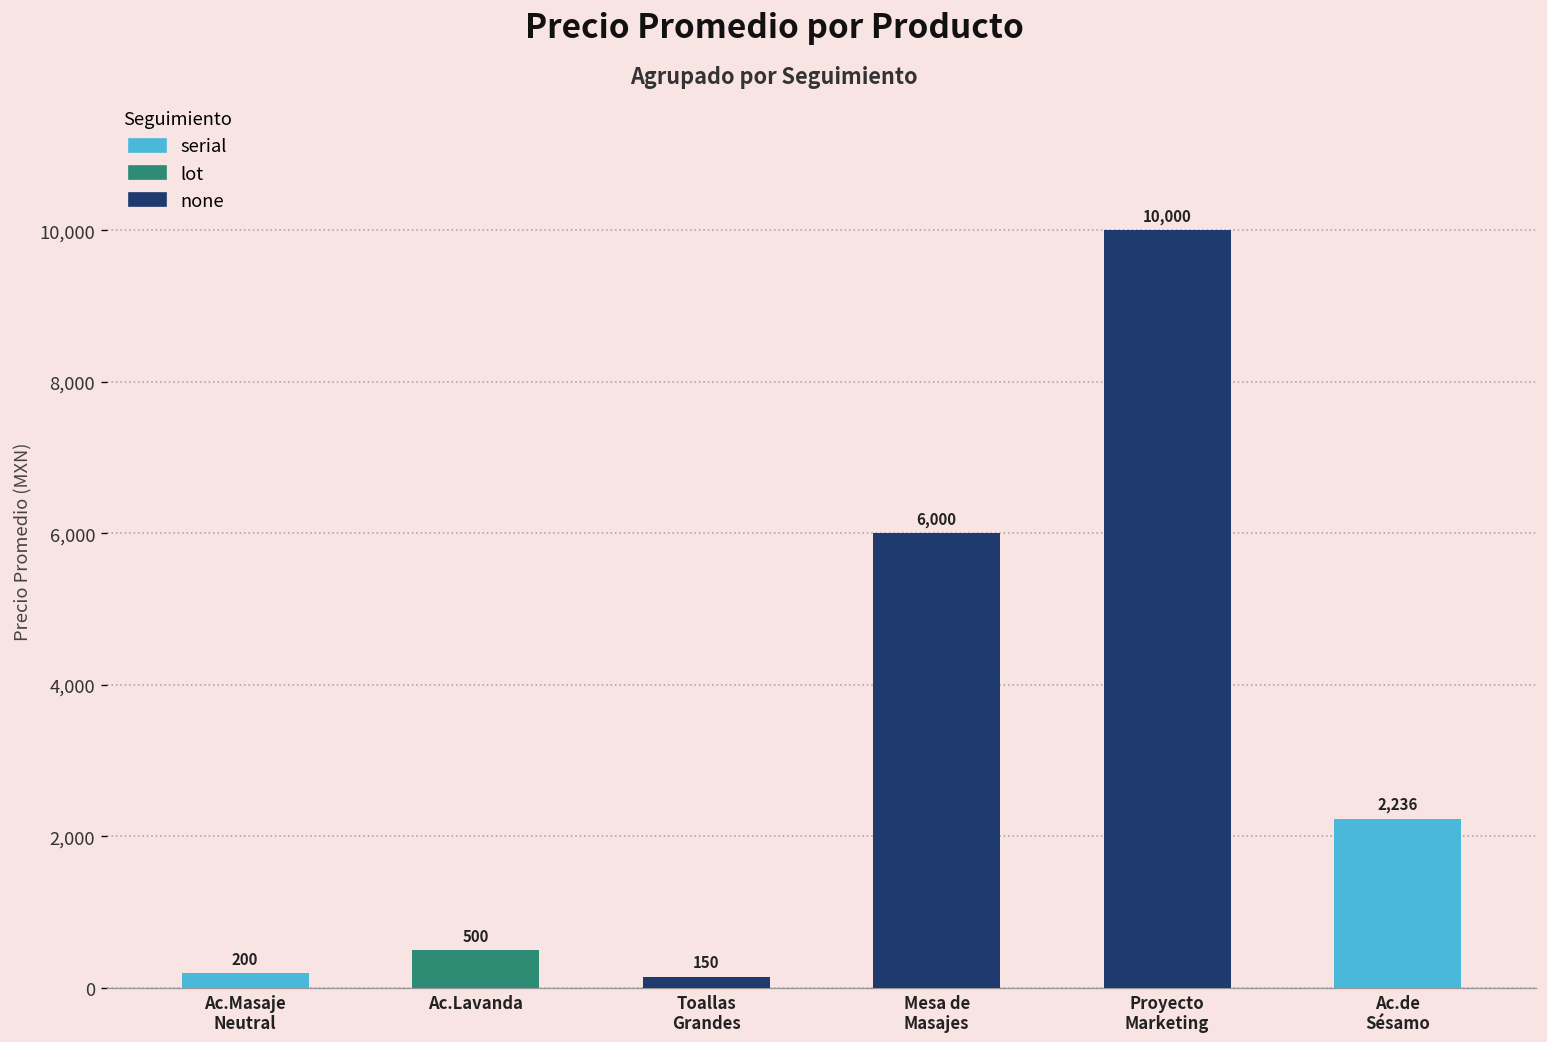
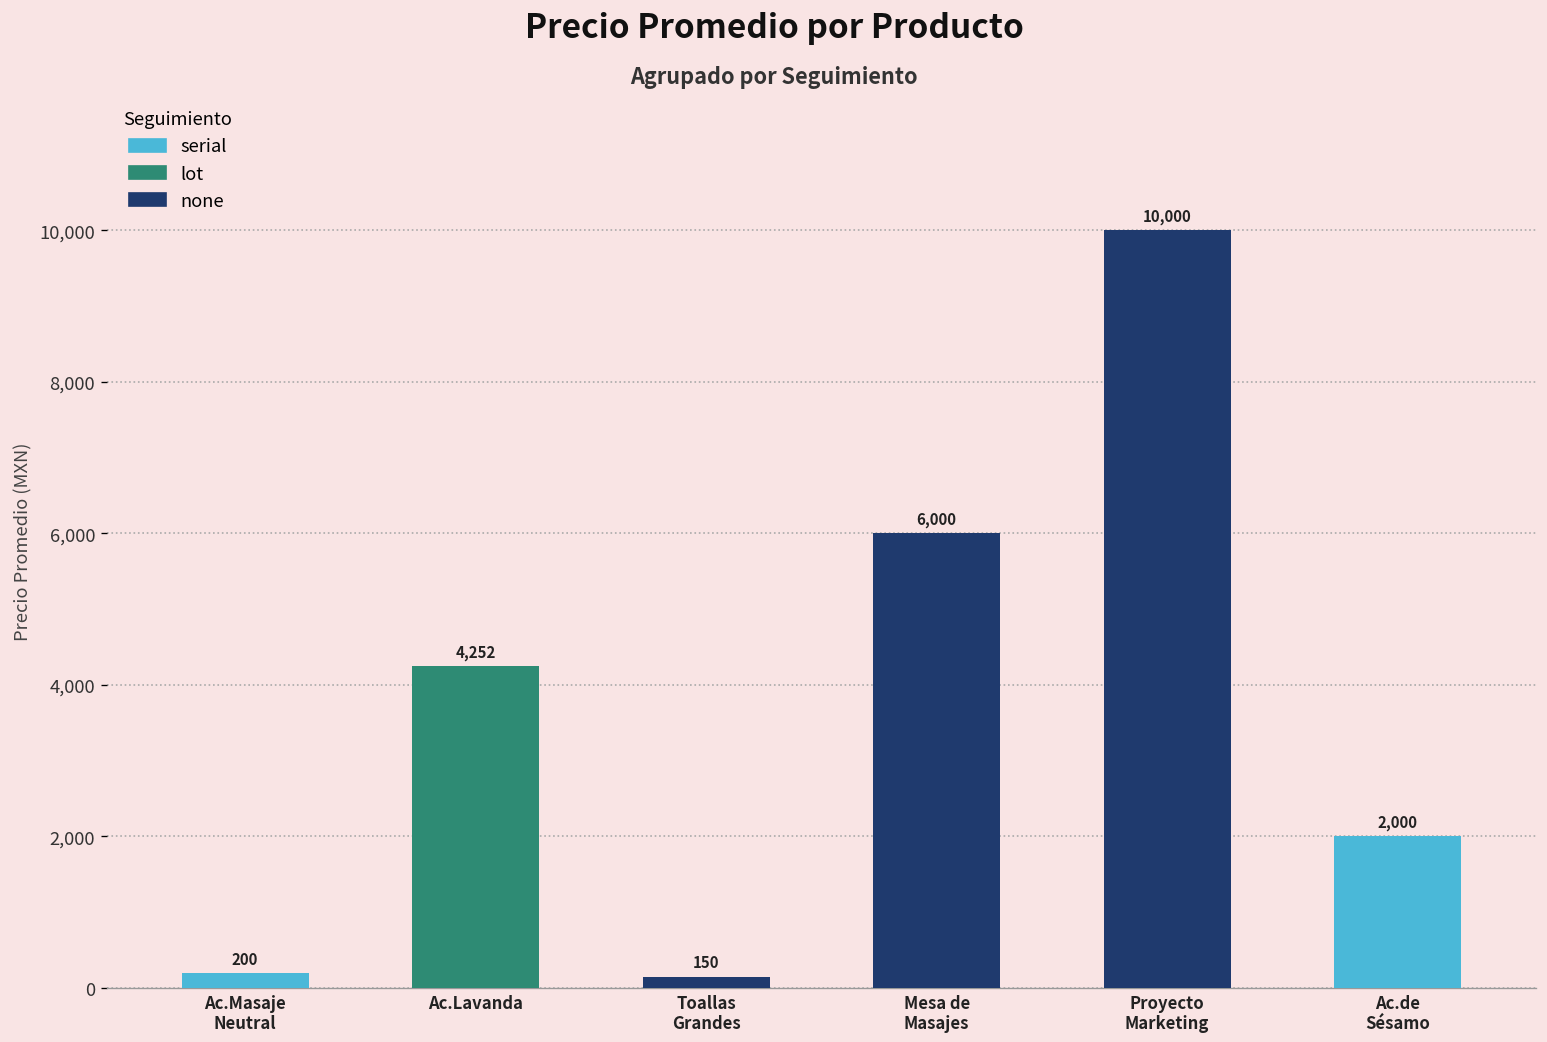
  {
    "Ac.Masaje Neutral": "200",
-   "Ac.Lavanda": "500",
+   "Ac.Lavanda": "4,252",
    "Toallas Grandes": "150",
    "Mesa de Masajes": "6,000",
    "Proyecto Marketing": "10,000",
-   "Ac.de Sésamo": "2,236"
+   "Ac.de Sésamo": "2,000"
  }
